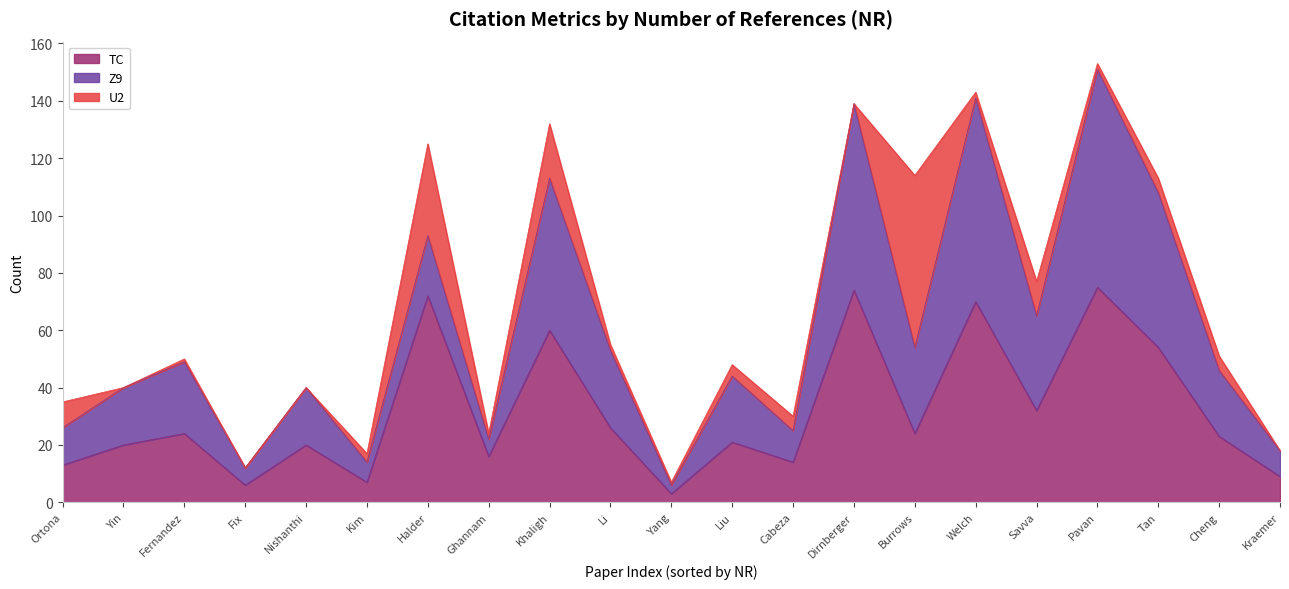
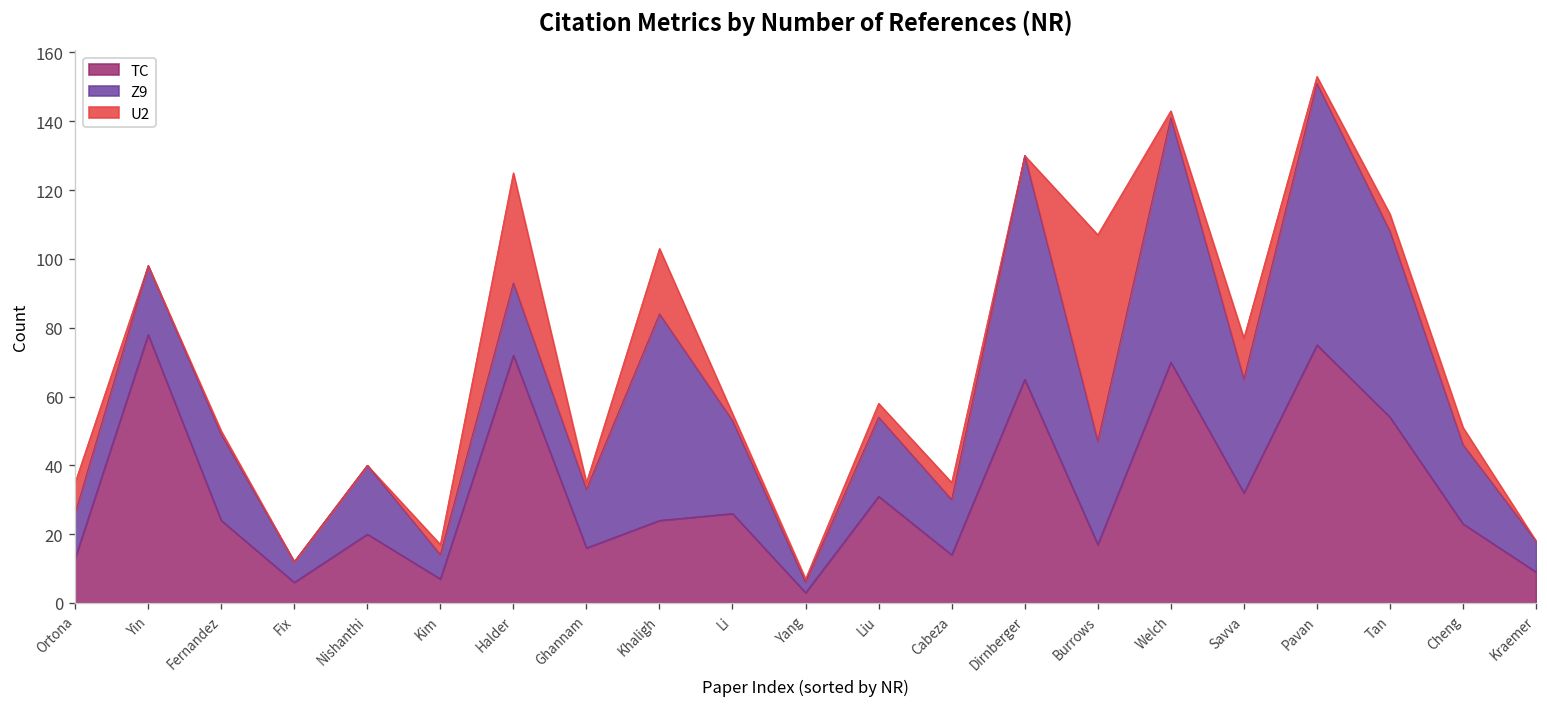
  {
    "TC": {
      "Ortona": 13,
-     "Yin": 20,
+     "Yin": 78,
      "Fernandez": 24,
      "Fix": 6,
      "Nishanthi": 20,
      "Kim": 7,
      "Halder": 72,
      "Ghannam": 16,
-     "Khaligh": 60,
+     "Khaligh": 24,
      "Li": 26,
      "Yang": 3,
-     "Liu": 21,
+     "Liu": 31,
      "Cabeza": 14,
-     "Dirnberger": 74,
-     "Burrows": 24,
+     "Dirnberger": 65,
+     "Burrows": 17,
      "Welch": 70,
      "Savva": 32,
      "Pavan": 75,
      "Tan": 54,
      "Cheng": 23,
      "Kraemer": 9
    },
    "Z9": {
      "Ortona": 13,
      "Fernandez": 25,
      "Kim": 7,
      "Halder": 21,
-     "Ghannam": 6,
-     "Khaligh": 53,
+     "Ghannam": 17,
+     "Khaligh": 60,
      "Li": 27,
      "Yang": 3,
      "Liu": 23,
-     "Cabeza": 11,
+     "Cabeza": 16,
      "Burrows": 30,
      "Welch": 71,
      "Savva": 33,
      "Pavan": 76,
      "Tan": 54,
      "Cheng": 23
    },
    "U2": {
      "Ortona": 9,
      "Fernandez": 1,
      "Kim": 3,
      "Halder": 32,
      "Ghannam": 2,
      "Khaligh": 19,
      "Li": 2,
      "Yang": 1,
      "Liu": 4,
      "Cabeza": 5,
      "Burrows": 60,
      "Welch": 2,
      "Savva": 12,
      "Pavan": 2,
      "Tan": 5,
      "Cheng": 5
    }
  }
